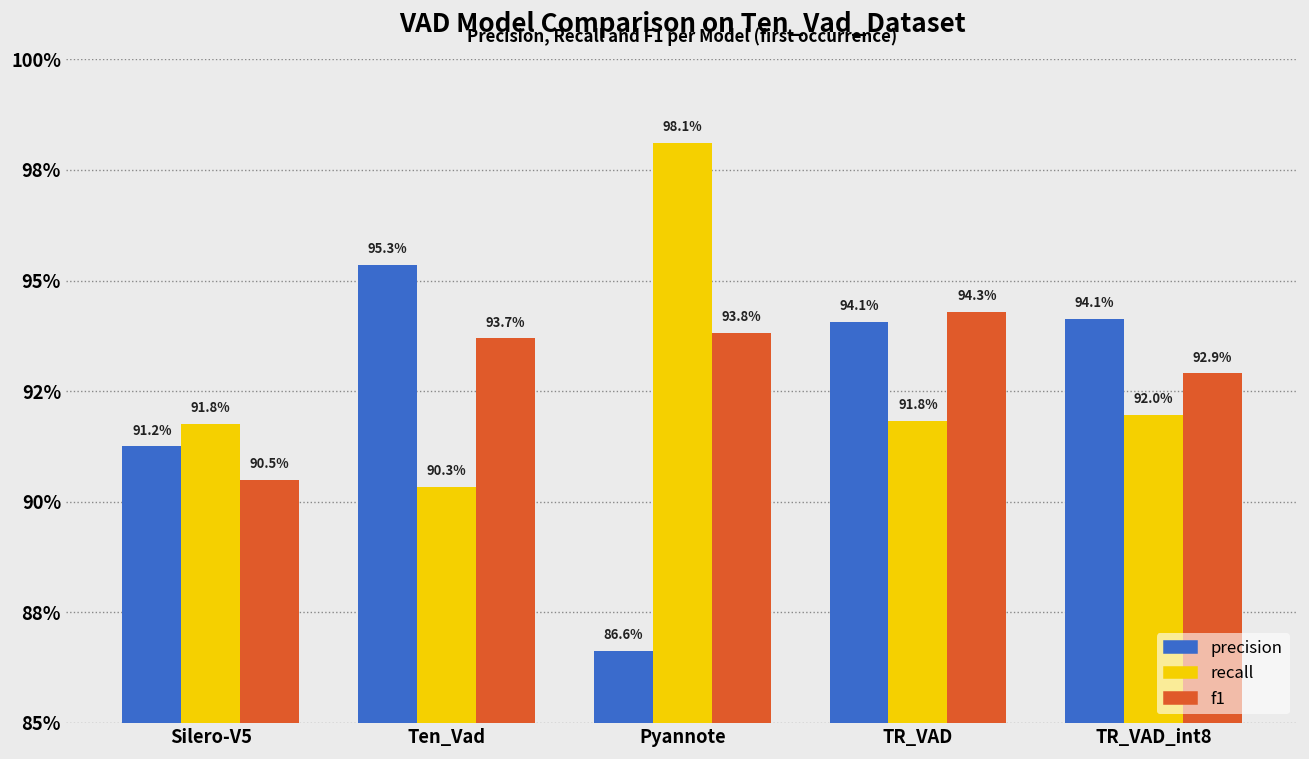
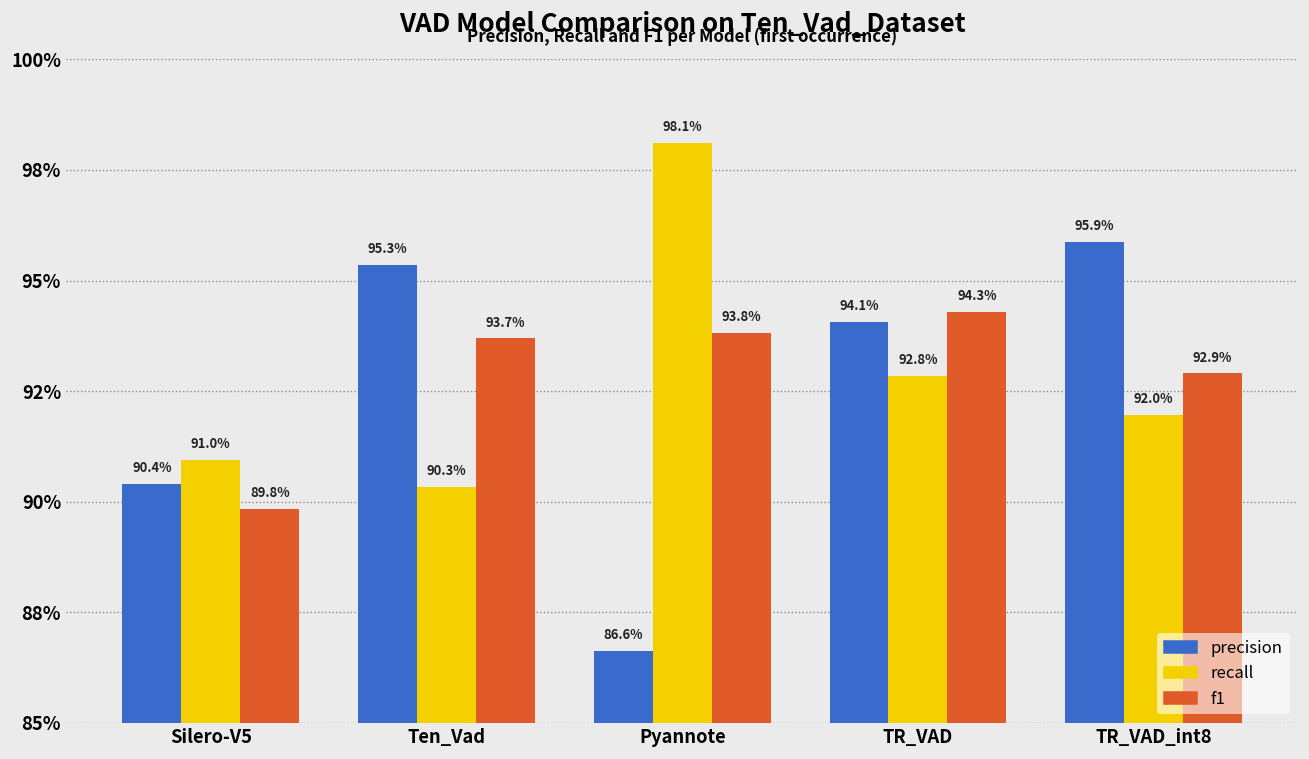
  {
    "precision": {
-     "Silero-V5": "91.2%",
+     "Silero-V5": "90.4%",
      "Ten_Vad": "95.3%",
      "Pyannote": "86.6%",
      "TR_VAD": "94.1%",
-     "TR_VAD_int8": "94.1%"
+     "TR_VAD_int8": "95.9%"
    },
    "recall": {
-     "Silero-V5": "91.8%",
+     "Silero-V5": "91.0%",
      "Ten_Vad": "90.3%",
      "Pyannote": "98.1%",
-     "TR_VAD": "91.8%",
+     "TR_VAD": "92.8%",
      "TR_VAD_int8": "92.0%"
    },
    "f1": {
-     "Silero-V5": "90.5%",
+     "Silero-V5": "89.8%",
      "Ten_Vad": "93.7%",
      "Pyannote": "93.8%",
      "TR_VAD": "94.3%",
      "TR_VAD_int8": "92.9%"
    }
  }
